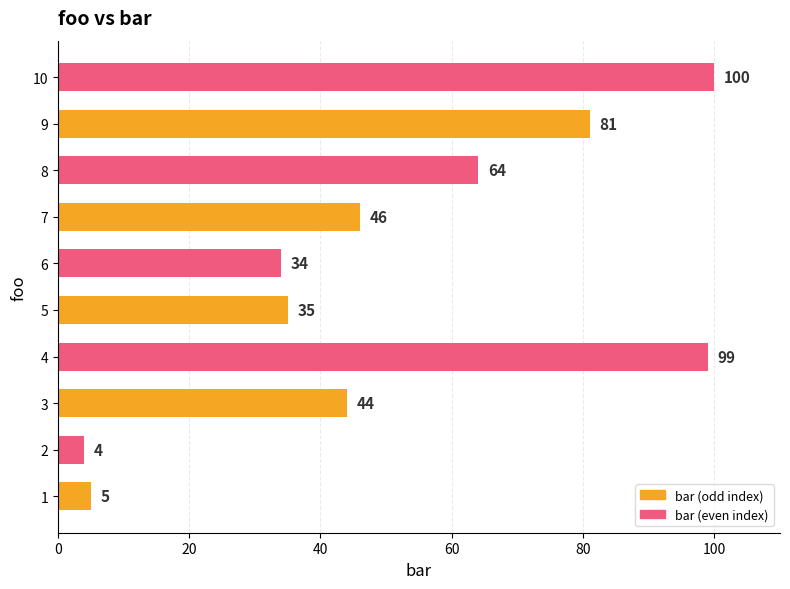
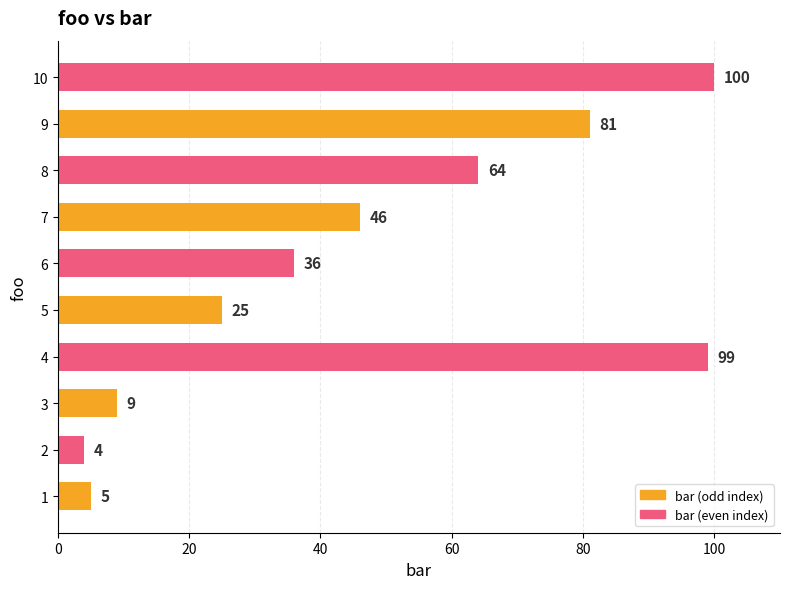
  {
    "10": 100,
    "9": 81,
    "8": 64,
    "7": 46,
-   "6": 34,
-   "5": 35,
+   "6": 36,
+   "5": 25,
    "4": 99,
-   "3": 44,
+   "3": 9,
    "2": 4,
    "1": 5
  }
